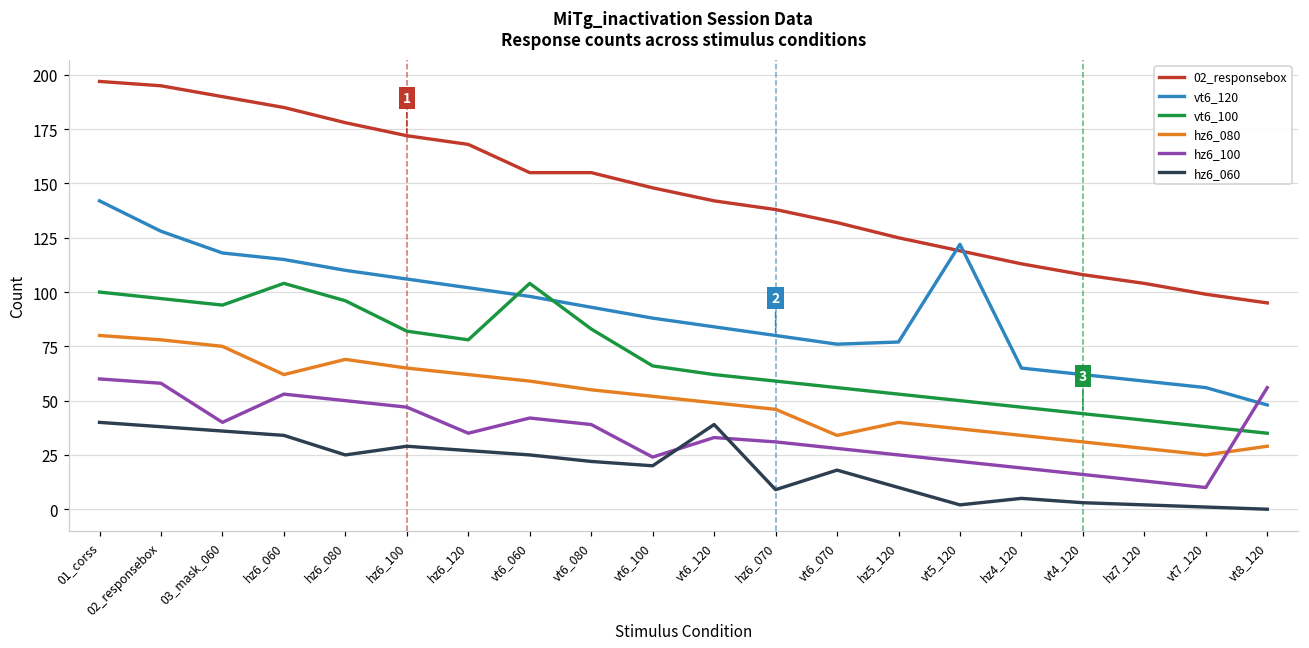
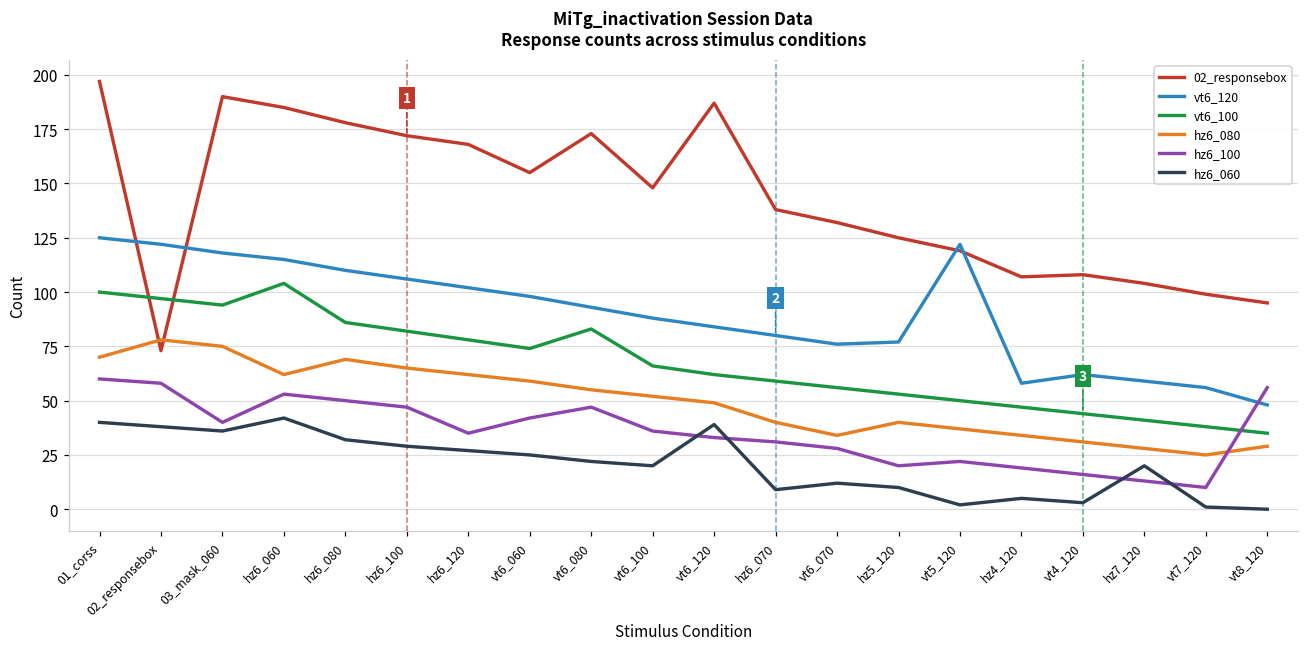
  {
    "02_responsebox": {
      "01_corss": 197,
-     "02_responsebox": 195,
+     "02_responsebox": 73,
      "03_mask_060": 190,
      "hz6_060": 185,
      "hz6_080": 178,
      "hz6_120": 168,
      "vt6_060": 155,
-     "vt6_080": 155,
+     "vt6_080": 173,
      "vt6_100": 148,
-     "vt6_120": 142,
+     "vt6_120": 187,
      "hz6_070": 138,
      "vt6_070": 132,
      "hz5_120": 125,
      "vt5_120": 119,
-     "hz4_120": 113,
+     "hz4_120": 107,
      "vt4_120": 108,
      "hz7_120": 104,
      "vt7_120": 99,
      "vt8_120": 95
    },
    "vt6_120": {
-     "01_corss": 142,
-     "02_responsebox": 128,
+     "01_corss": 125,
+     "02_responsebox": 122,
      "03_mask_060": 118,
      "hz6_060": 115,
      "hz6_080": 110,
      "hz6_100": 106,
      "hz6_120": 102,
      "vt6_060": 98,
      "vt6_080": 93,
      "vt6_100": 88,
      "vt6_120": 84,
      "vt6_070": 76,
      "hz5_120": 77,
      "vt5_120": 122,
-     "hz4_120": 65,
+     "hz4_120": 58,
      "hz7_120": 59,
      "vt7_120": 56,
      "vt8_120": 48
    },
    "vt6_100": {
      "01_corss": 100,
      "02_responsebox": 97,
      "03_mask_060": 94,
      "hz6_060": 104,
-     "hz6_080": 96,
+     "hz6_080": 86,
      "hz6_100": 82,
      "hz6_120": 78,
-     "vt6_060": 104,
+     "vt6_060": 74,
      "vt6_080": 83,
      "vt6_100": 66,
      "vt6_120": 62,
      "hz6_070": 59,
      "vt6_070": 56,
      "hz5_120": 53,
      "vt5_120": 50,
      "hz4_120": 47,
      "vt4_120": 44,
      "hz7_120": 41,
      "vt7_120": 38,
      "vt8_120": 35
    },
    "hz6_080": {
-     "01_corss": 80,
+     "01_corss": 70,
      "02_responsebox": 78,
      "03_mask_060": 75,
      "hz6_060": 62,
      "hz6_080": 69,
      "hz6_100": 65,
      "hz6_120": 62,
      "vt6_060": 59,
      "vt6_080": 55,
      "vt6_100": 52,
      "vt6_120": 49,
-     "hz6_070": 46,
+     "hz6_070": 40,
      "vt6_070": 34,
      "hz5_120": 40,
      "vt5_120": 37,
      "hz4_120": 34,
      "vt4_120": 31,
      "hz7_120": 28,
      "vt7_120": 25,
      "vt8_120": 29
    },
    "hz6_100": {
      "01_corss": 60,
      "02_responsebox": 58,
      "03_mask_060": 40,
      "hz6_060": 53,
      "hz6_080": 50,
      "hz6_100": 47,
      "hz6_120": 35,
      "vt6_060": 42,
-     "vt6_080": 39,
-     "vt6_100": 24,
+     "vt6_080": 47,
+     "vt6_100": 36,
      "vt6_120": 33,
      "hz6_070": 31,
      "vt6_070": 28,
-     "hz5_120": 25,
+     "hz5_120": 20,
      "vt5_120": 22,
      "hz4_120": 19,
      "vt4_120": 16,
      "hz7_120": 13,
      "vt7_120": 10,
      "vt8_120": 56
    },
    "hz6_060": {
      "01_corss": 40,
      "02_responsebox": 38,
      "03_mask_060": 36,
-     "hz6_060": 34,
-     "hz6_080": 25,
+     "hz6_060": 42,
+     "hz6_080": 32,
      "hz6_100": 29,
      "hz6_120": 27,
      "vt6_060": 25,
      "vt6_080": 22,
      "vt6_100": 20,
      "vt6_120": 39,
      "hz6_070": 9,
-     "vt6_070": 18,
+     "vt6_070": 12,
      "hz5_120": 10,
      "vt5_120": 2,
      "hz4_120": 5,
      "vt4_120": 3,
-     "hz7_120": 2,
+     "hz7_120": 20,
      "vt7_120": 1,
      "vt8_120": 0
    }
  }
